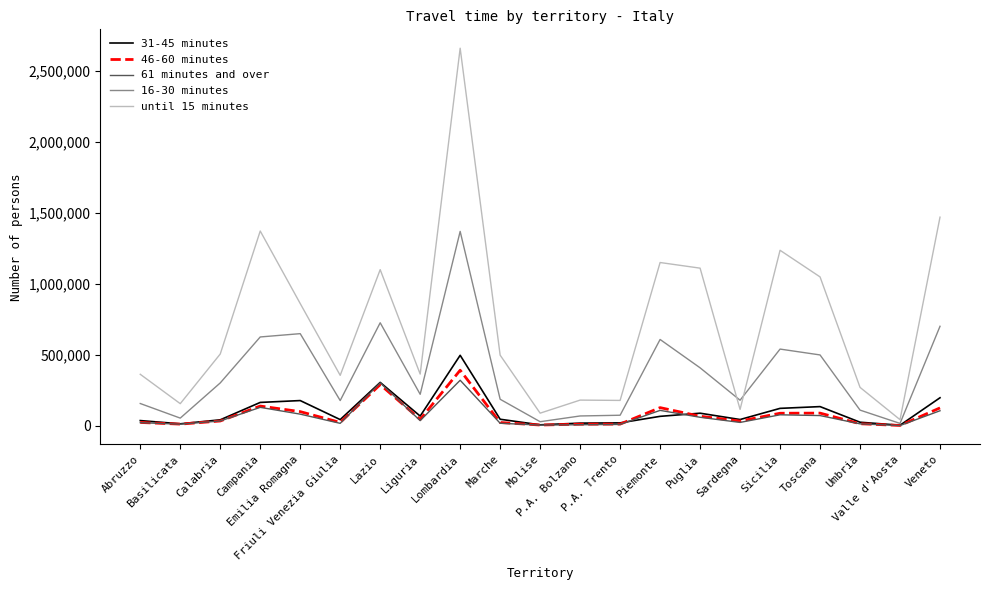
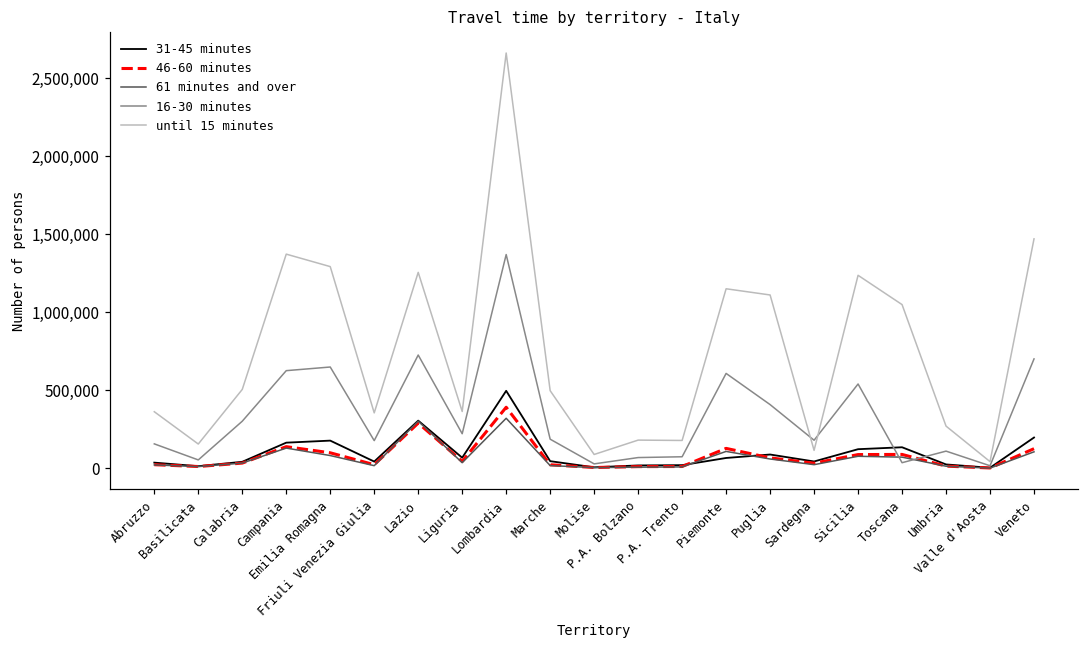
  {
    "31-45 minutes": {
      "Campania": "160,000",
      "Emilia Romagna": "180,000",
      "Friuli Venezia Giulia": "40,000",
      "Liguria": "70,000",
      "Lombardia": "500,000",
      "Marche": "50,000",
      "Piemonte": "70,000",
      "Puglia": "90,000",
      "Sicilia": "120,000",
      "Toscana": "140,000",
      "Veneto": "200,000"
    },
    "46-60 minutes": {
      "Lombardia": "390,000",
      "Piemonte": "130,000",
      "Veneto": "130,000"
    },
    "61 minutes and over": {
      "Lombardia": "320,000",
      "Piemonte": "110,000",
      "Veneto": "110,000"
    },
    "16-30 minutes": {
      "Abruzzo": "160,000",
      "Basilicata": "50,000",
      "Calabria": "300,000",
      "Campania": "630,000",
      "Emilia Romagna": "650,000",
      "Friuli Venezia Giulia": "180,000",
      "Lazio": "730,000",
      "Liguria": "220,000",
      "Lombardia": "1,370,000",
      "Marche": "190,000",
      "Molise": "30,000",
      "P.A. Bolzano": "70,000",
      "P.A. Trento": "70,000",
      "Piemonte": "610,000",
      "Puglia": "410,000",
      "Sardegna": "180,000",
      "Sicilia": "540,000",
-     "Toscana": "500,000",
+     "Toscana": "40,000",
      "Umbria": "110,000",
      "Veneto": "700,000"
    },
    "until 15 minutes": {
      "Abruzzo": "360,000",
      "Basilicata": "160,000",
      "Calabria": "510,000",
      "Campania": "1,370,000",
-     "Emilia Romagna": "860,000",
+     "Emilia Romagna": "1,290,000",
      "Friuli Venezia Giulia": "360,000",
-     "Lazio": "1,100,000",
+     "Lazio": "1,260,000",
      "Liguria": "360,000",
      "Lombardia": "2,660,000",
      "Marche": "500,000",
      "Molise": "90,000",
      "P.A. Bolzano": "180,000",
      "P.A. Trento": "180,000",
      "Piemonte": "1,150,000",
      "Puglia": "1,110,000",
      "Sardegna": "120,000",
      "Sicilia": "1,240,000",
      "Toscana": "1,050,000",
      "Umbria": "270,000",
      "Valle d'Aosta": "40,000",
      "Veneto": "1,470,000"
    }
  }
